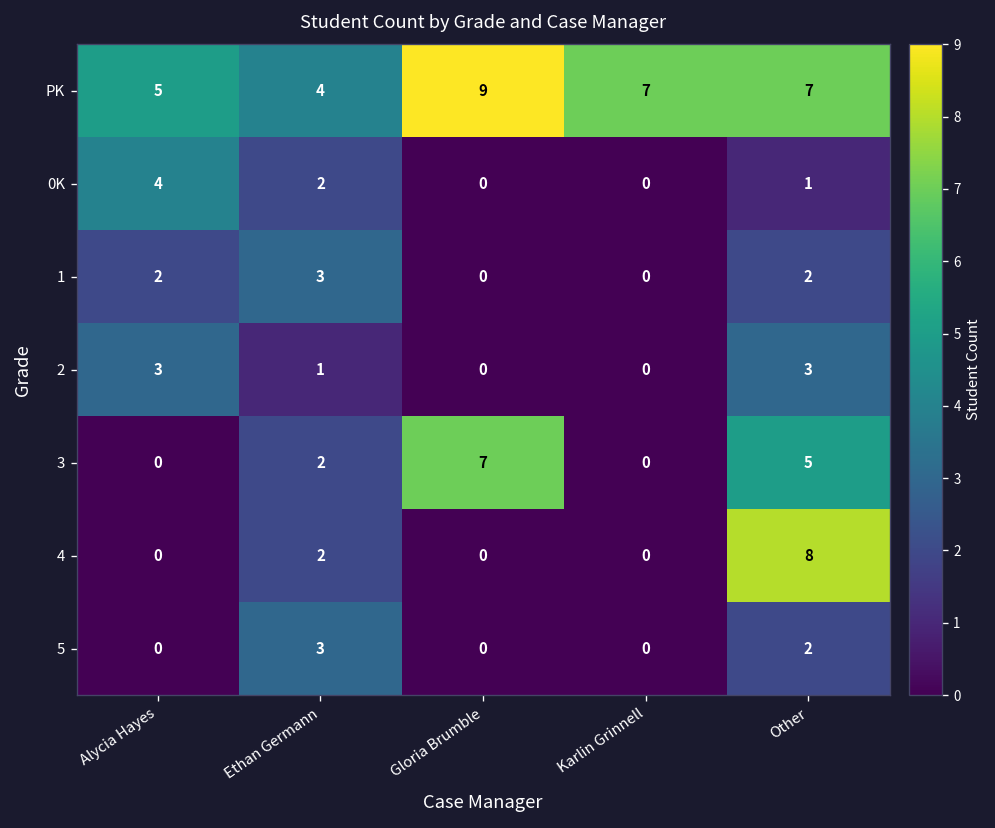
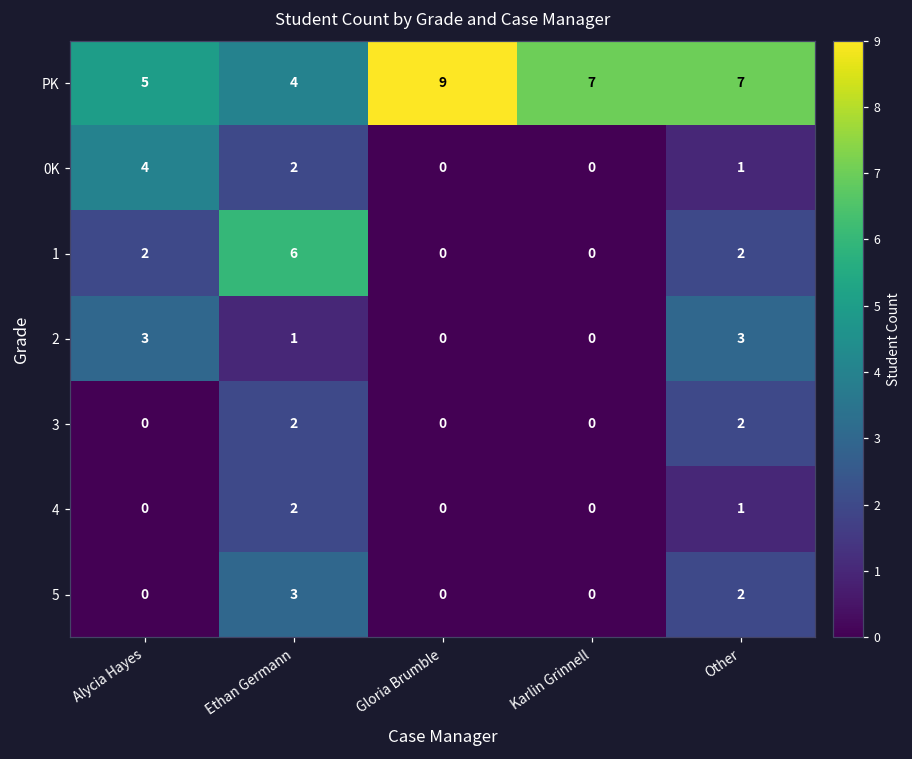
  {
    "PK": {
      "Alycia Hayes": 5,
      "Ethan Germann": 4,
      "Gloria Brumble": 9,
      "Karlin Grinnell": 7,
      "Other": 7
    },
    "0K": {
      "Alycia Hayes": 4,
      "Ethan Germann": 2,
      "Gloria Brumble": 0,
      "Karlin Grinnell": 0,
      "Other": 1
    },
    "1": {
      "Alycia Hayes": 2,
-     "Ethan Germann": 3,
+     "Ethan Germann": 6,
      "Gloria Brumble": 0,
      "Karlin Grinnell": 0,
      "Other": 2
    },
    "2": {
      "Alycia Hayes": 3,
      "Ethan Germann": 1,
      "Gloria Brumble": 0,
      "Karlin Grinnell": 0,
      "Other": 3
    },
    "3": {
      "Alycia Hayes": 0,
      "Ethan Germann": 2,
-     "Gloria Brumble": 7,
+     "Gloria Brumble": 0,
      "Karlin Grinnell": 0,
-     "Other": 5
+     "Other": 2
    },
    "4": {
      "Alycia Hayes": 0,
      "Ethan Germann": 2,
      "Gloria Brumble": 0,
      "Karlin Grinnell": 0,
-     "Other": 8
+     "Other": 1
    },
    "5": {
      "Alycia Hayes": 0,
      "Ethan Germann": 3,
      "Gloria Brumble": 0,
      "Karlin Grinnell": 0,
      "Other": 2
    }
  }
